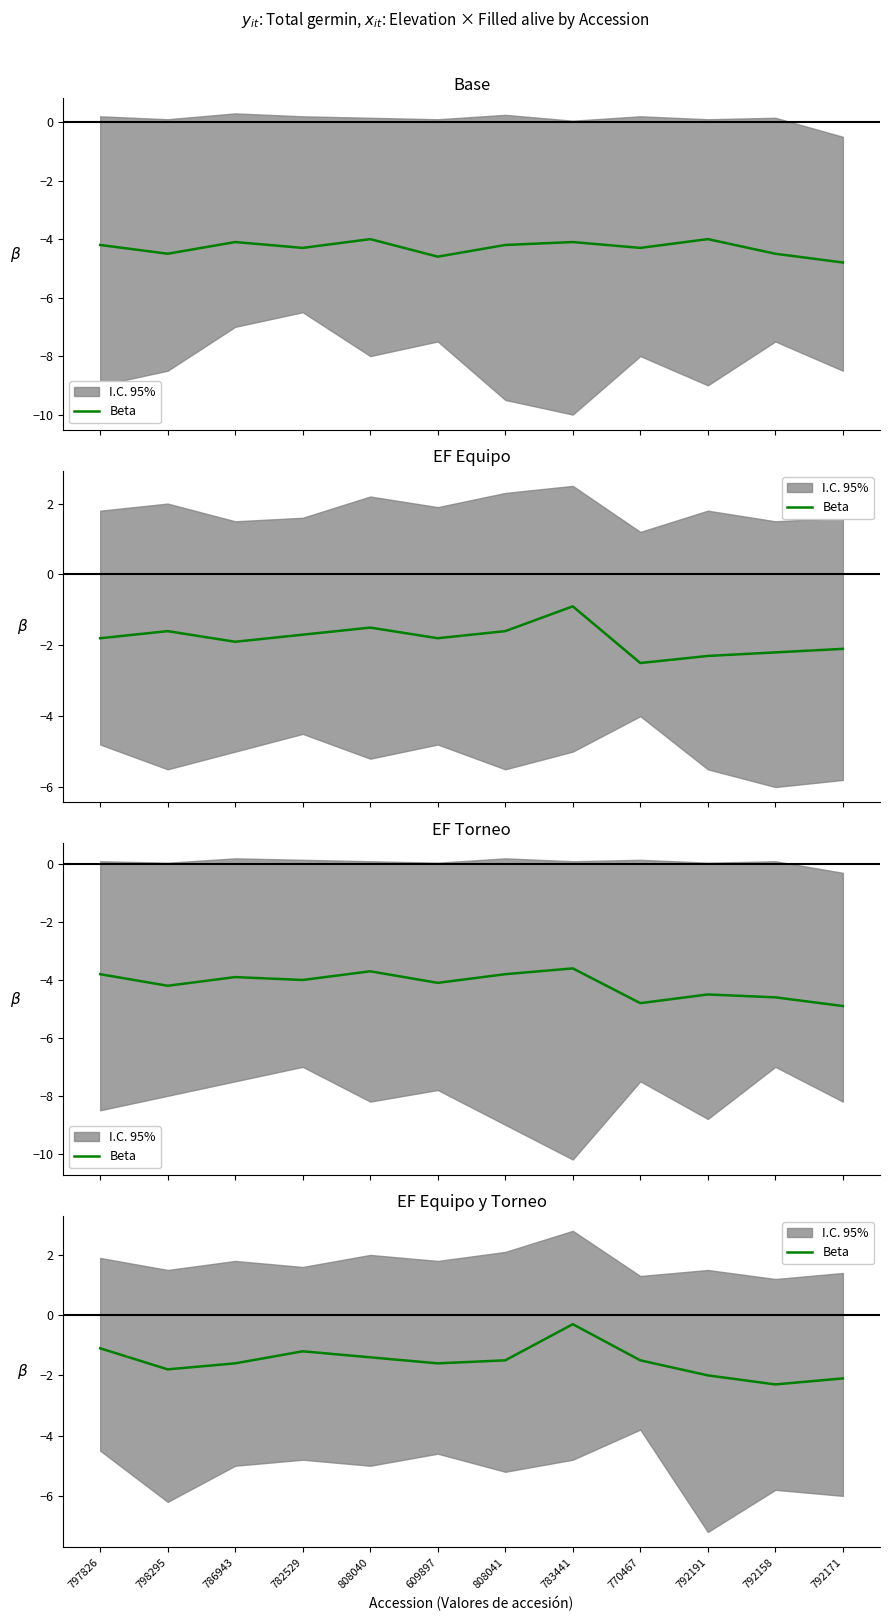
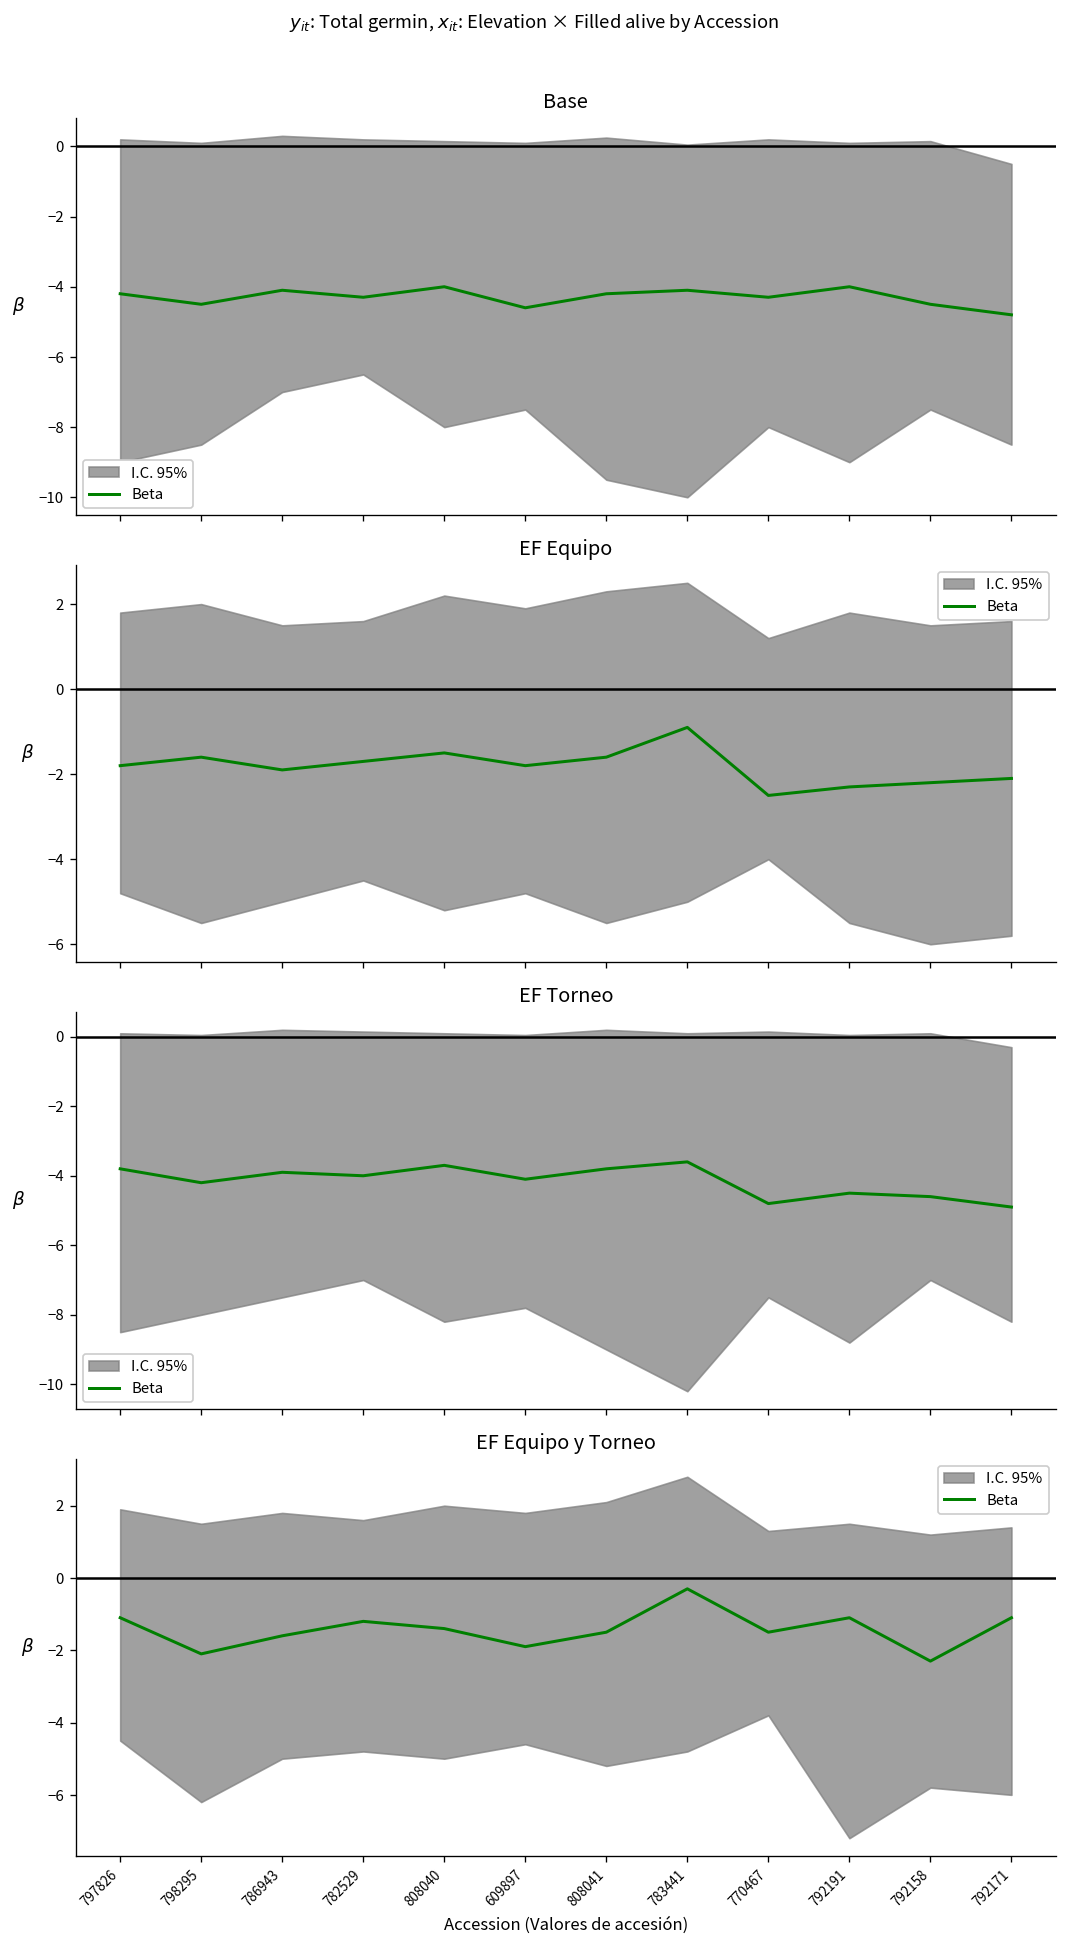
  {
    "EF Equipo y Torneo": {
      "Beta": {
        "797826": -1.1,
-       "798295": -1.8,
+       "798295": -2.1,
        "786943": -1.6,
        "782529": -1.2,
        "808040": -1.4,
-       "609897": -1.6,
+       "609897": -1.9,
        "808041": -1.5,
        "783441": -0.3,
        "770467": -1.5,
-       "792191": -2.0,
+       "792191": -1.1,
        "792158": -2.3,
-       "792171": -2.1
+       "792171": -1.1
      }
    }
  }
